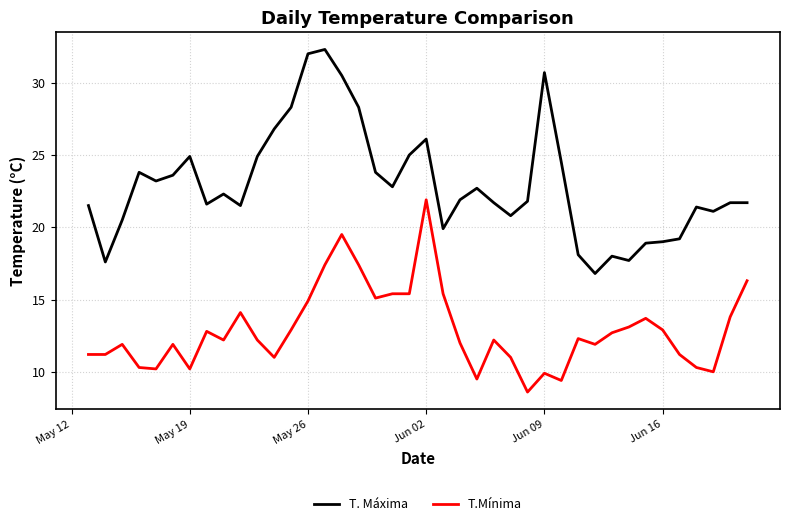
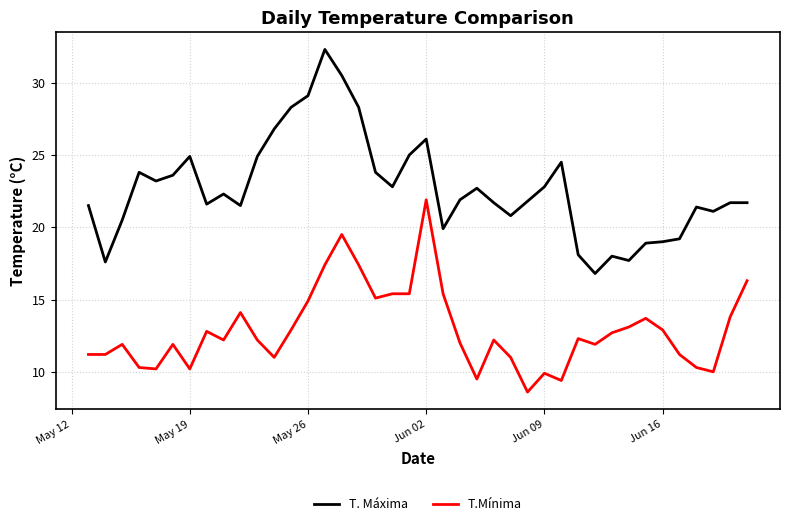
  {
    "T. Máxima": {
      "May 19": 24.9,
-     "May 26": 32.0,
+     "May 26": 29.1,
      "Jun 02": 26.1,
-     "Jun 09": 30.7,
+     "Jun 09": 22.8,
      "Jun 16": 19.0
    },
    "T.Mínima": {
      "May 19": 10.2,
      "May 26": 14.9,
      "Jun 02": 21.9,
      "Jun 09": 9.9,
      "Jun 16": 12.9
    }
  }
